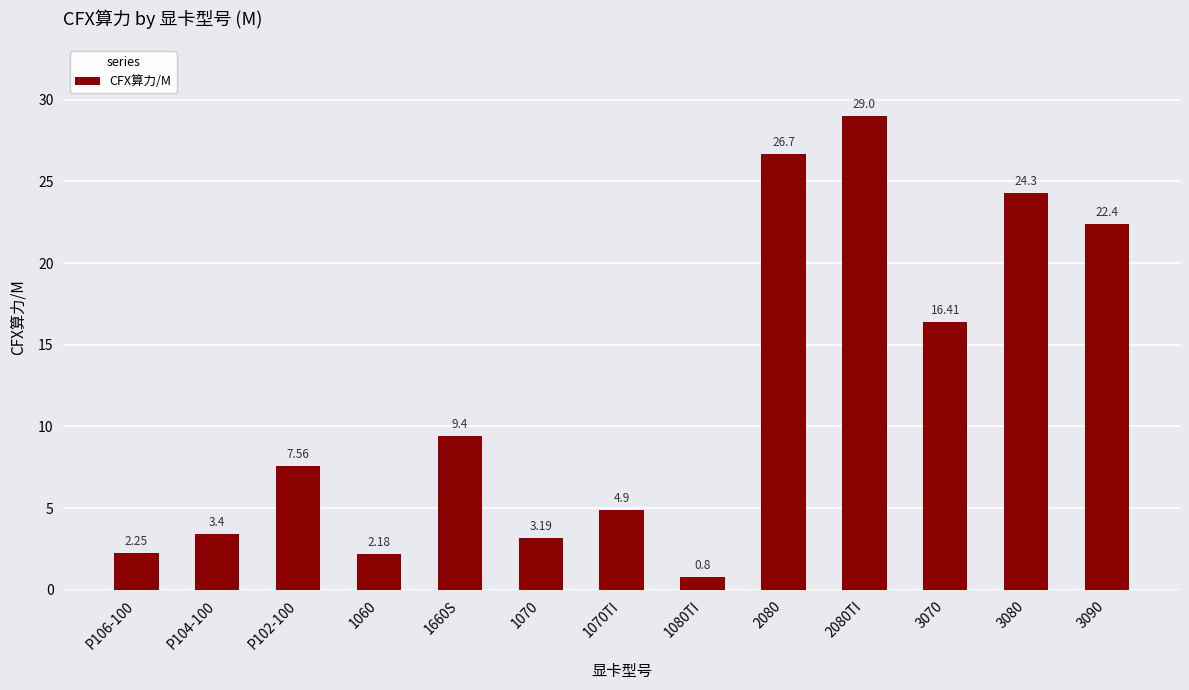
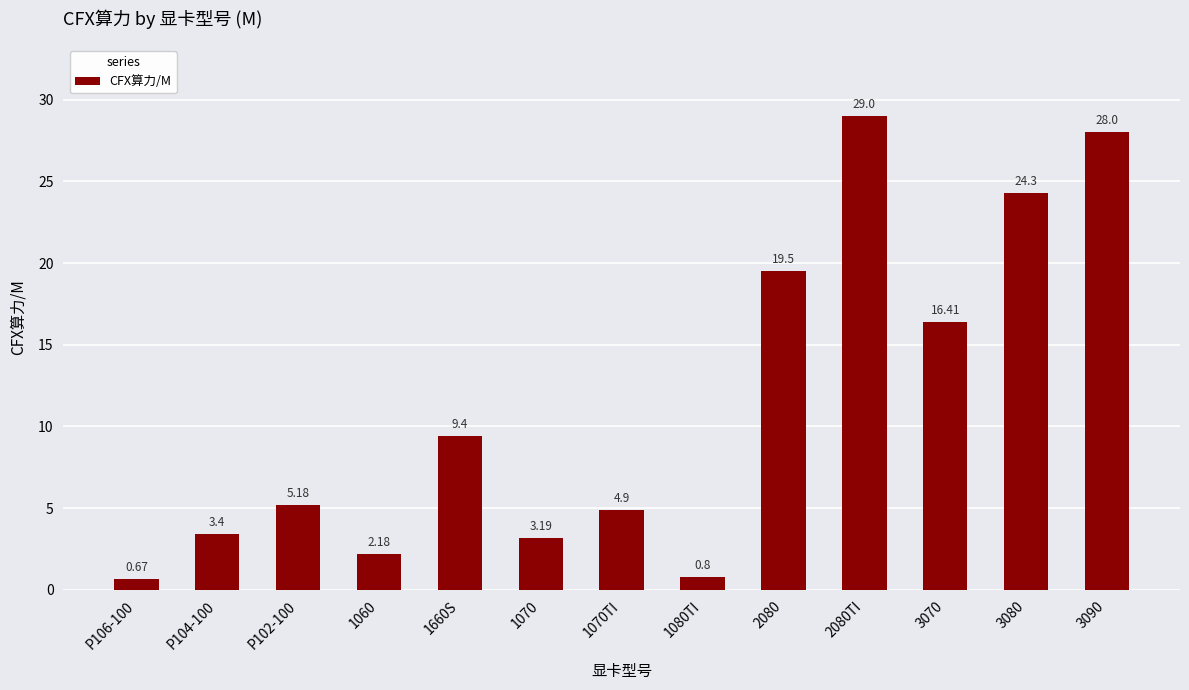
  {
-   "P106-100": 2.25,
+   "P106-100": 0.67,
    "P104-100": 3.4,
-   "P102-100": 7.56,
+   "P102-100": 5.18,
    "1060": 2.18,
    "1660S": 9.4,
    "1070": 3.19,
    "1070TI": 4.9,
    "1080TI": 0.8,
-   "2080": 26.7,
+   "2080": 19.5,
    "2080TI": 29.0,
    "3070": 16.41,
    "3080": 24.3,
-   "3090": 22.4
+   "3090": 28.0
  }
